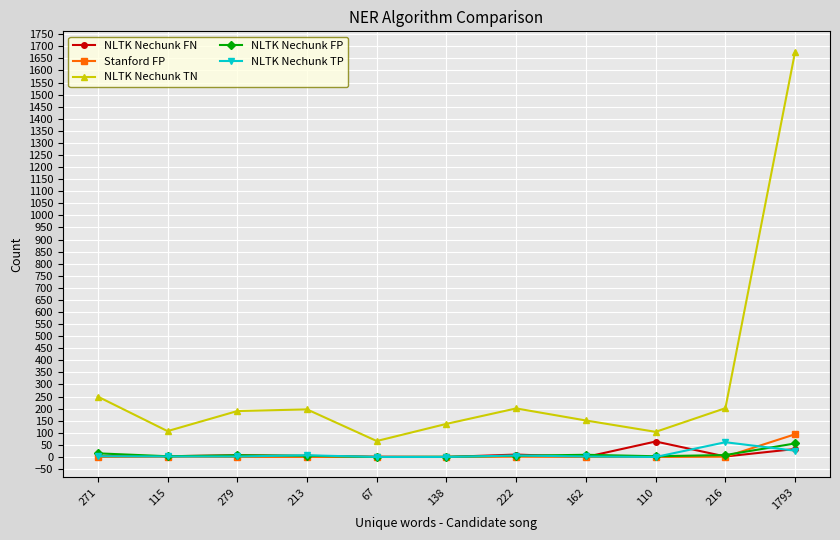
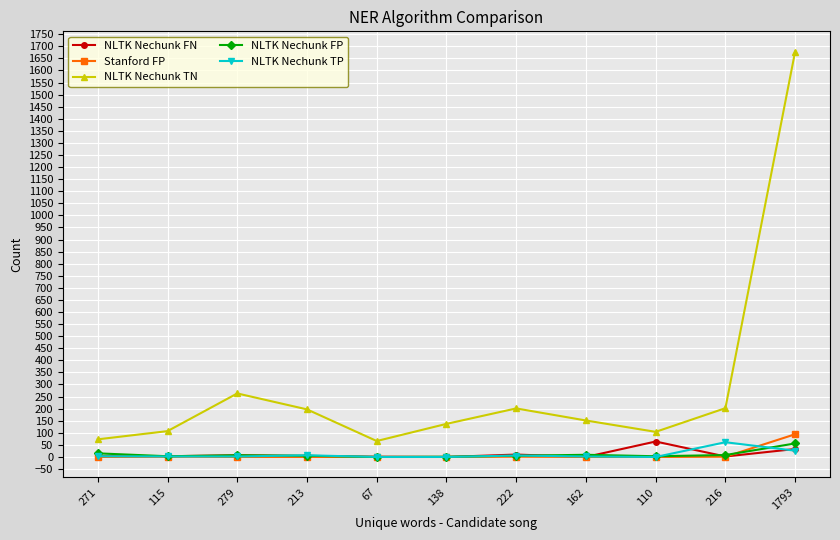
  {
    "NLTK Nechunk FN": {
      "110": 60
    },
    "Stanford FP": {
      "1793": 90
    },
    "NLTK Nechunk TN": {
-     "271": 250,
+     "271": 70,
      "115": 110,
-     "279": 190,
+     "279": 260,
      "213": 200,
      "67": 70,
      "138": 140,
      "222": 200,
      "162": 150,
      "110": 100,
      "216": 200,
      "1793": 1680
    },
    "NLTK Nechunk FP": {
      "271": 20,
      "1793": 60
    },
    "NLTK Nechunk TP": {
      "216": 60
    }
  }
